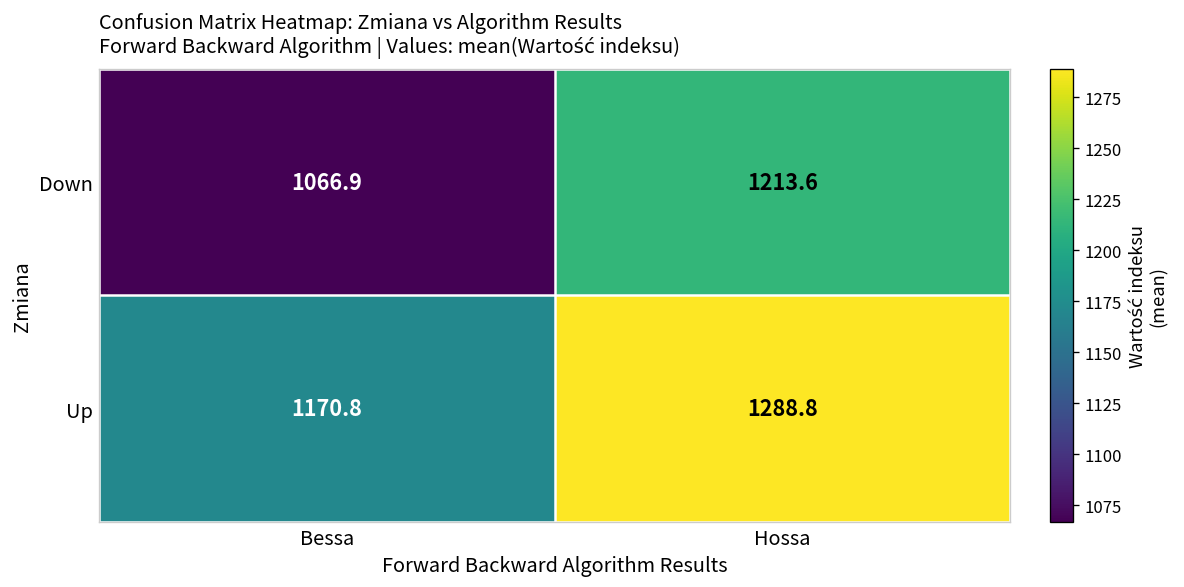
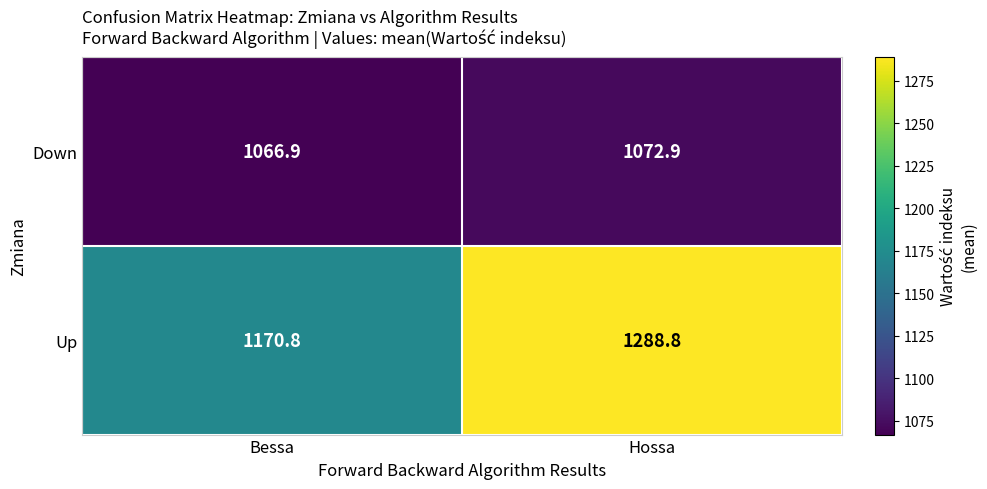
  {
    "Down": {
      "Bessa": 1066.9,
-     "Hossa": 1213.6
+     "Hossa": 1072.9
    },
    "Up": {
      "Bessa": 1170.8,
      "Hossa": 1288.8
    }
  }
